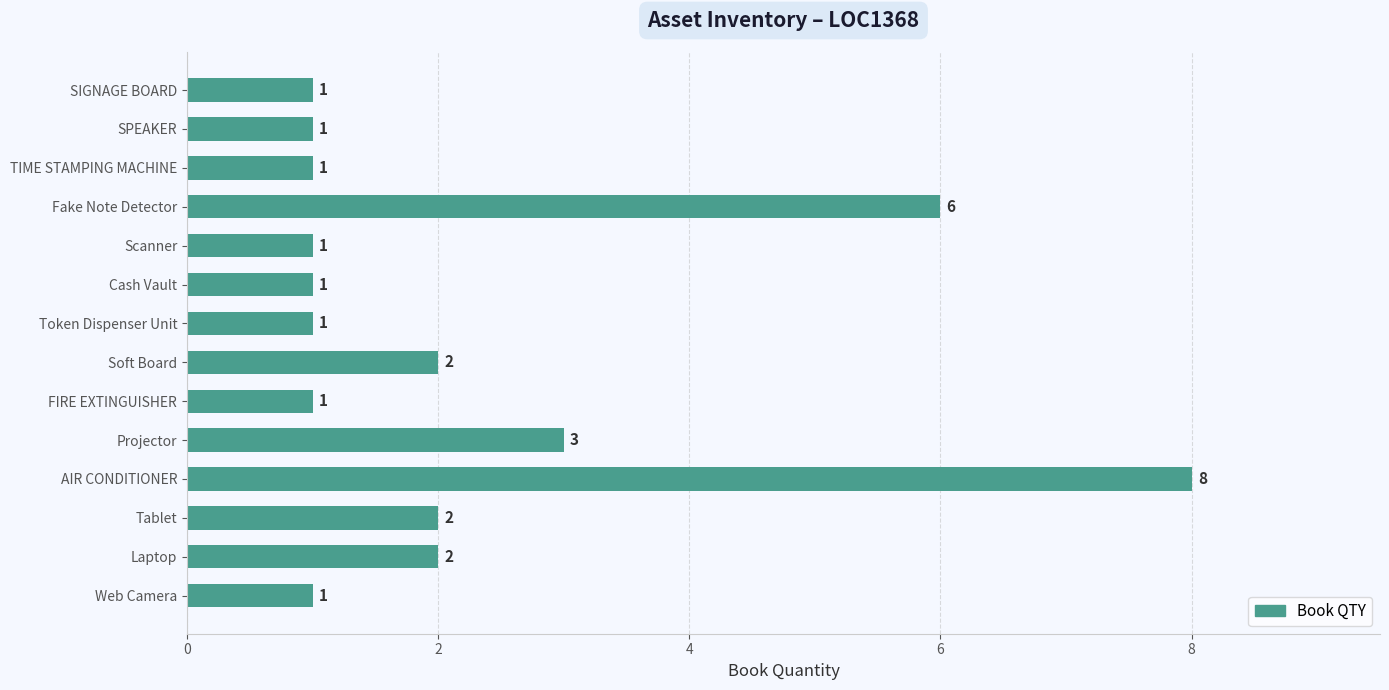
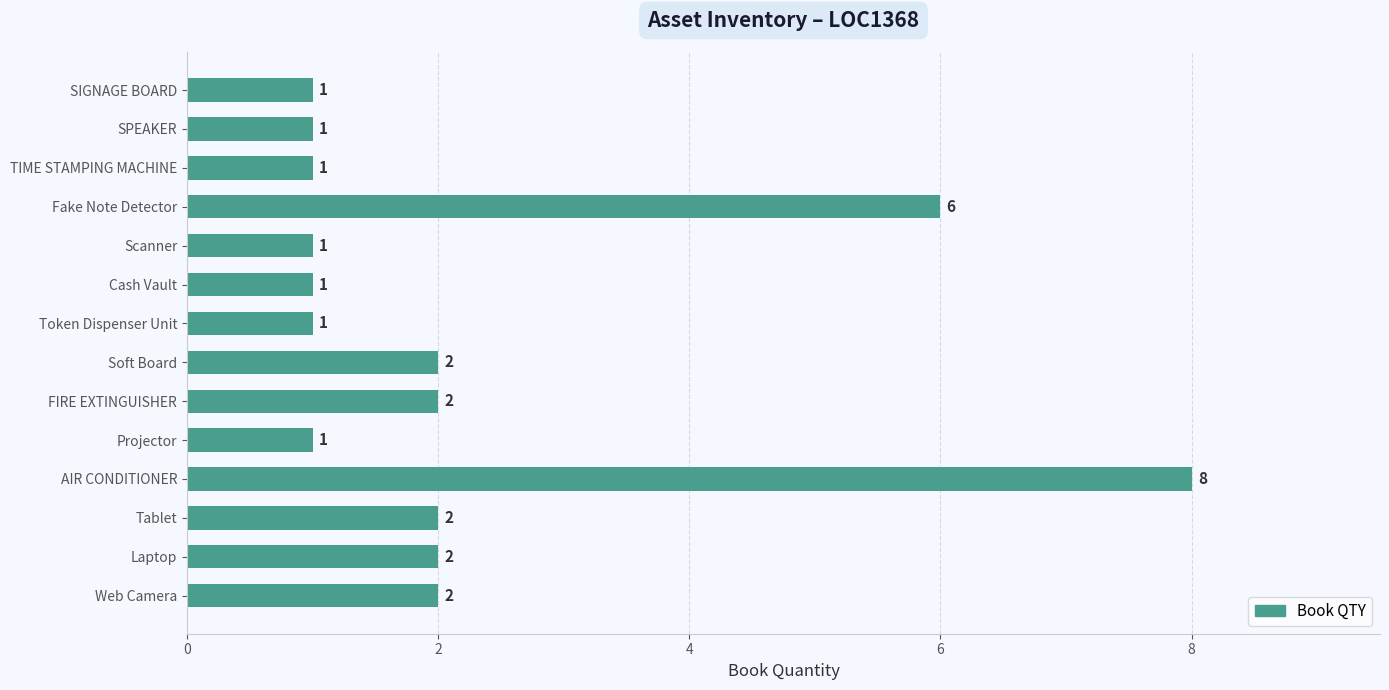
  {
    "SIGNAGE BOARD": 1,
    "SPEAKER": 1,
    "TIME STAMPING MACHINE": 1,
    "Fake Note Detector": 6,
    "Scanner": 1,
    "Cash Vault": 1,
    "Token Dispenser Unit": 1,
    "Soft Board": 2,
-   "FIRE EXTINGUISHER": 1,
-   "Projector": 3,
+   "FIRE EXTINGUISHER": 2,
+   "Projector": 1,
    "AIR CONDITIONER": 8,
    "Tablet": 2,
    "Laptop": 2,
-   "Web Camera": 1
+   "Web Camera": 2
  }
